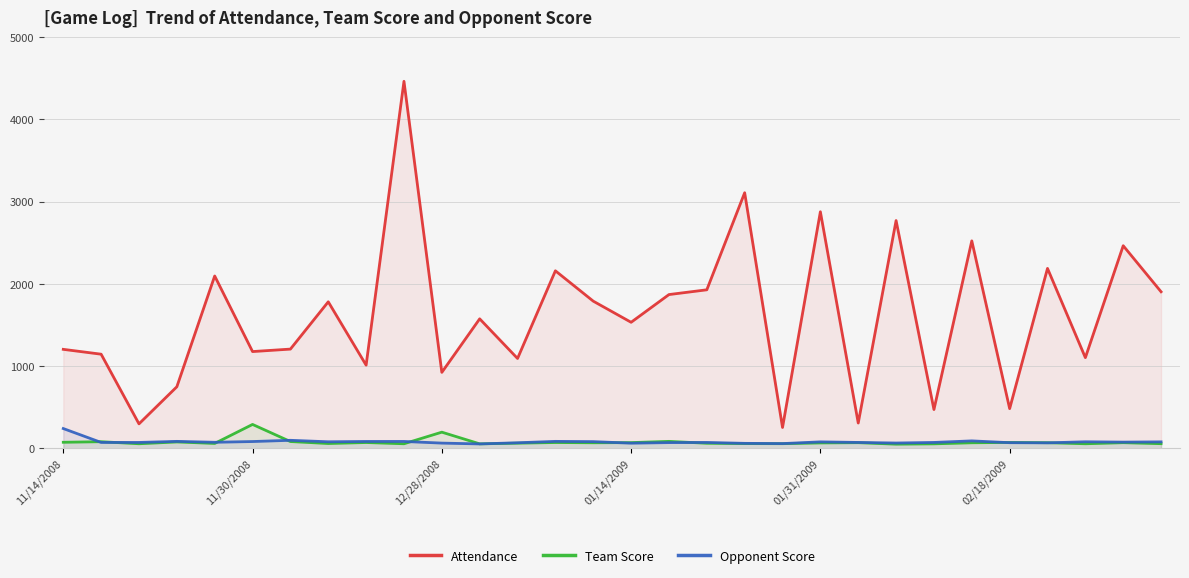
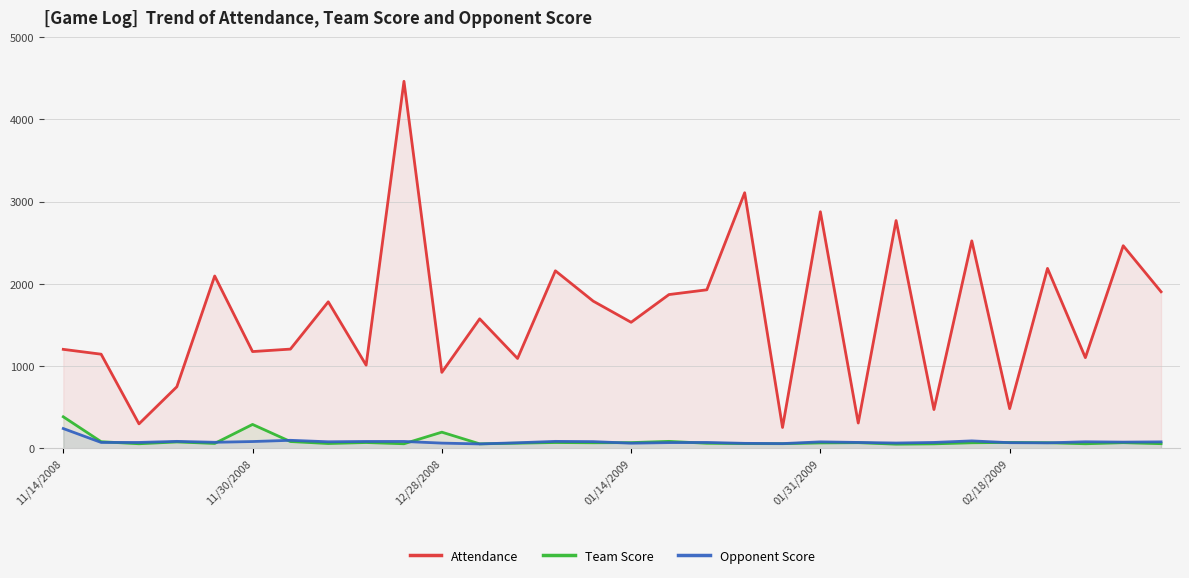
  {
    "Attendance": {
      "11/14/2008": 1200,
      "11/30/2008": 1200,
      "12/28/2008": 900,
      "01/14/2009": 1500,
      "01/31/2009": 2900,
      "02/18/2009": 500
    },
    "Team Score": {
-     "11/14/2008": 100,
+     "11/14/2008": 400,
      "11/30/2008": 300,
      "12/28/2008": 200
    },
    "Opponent Score": {
      "11/14/2008": 200,
      "11/30/2008": 100,
      "12/28/2008": 100
    }
  }
